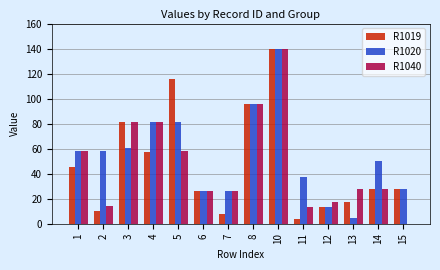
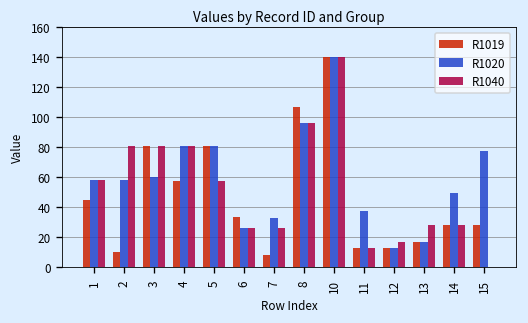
  {
    "R1019": {
      "1": 45,
      "2": 10,
      "3": 81,
      "4": 58,
-     "5": 116,
-     "6": 26,
+     "5": 81,
+     "6": 34,
      "7": 8,
-     "8": 96,
+     "8": 107,
      "10": 140,
-     "11": 3,
+     "11": 13,
      "12": 13,
      "13": 17,
      "14": 28,
      "15": 28
    },
    "R1020": {
      "1": 58,
      "2": 58,
      "3": 61,
      "4": 81,
      "5": 81,
      "6": 26,
-     "7": 26,
+     "7": 33,
      "8": 96,
      "10": 140,
      "11": 37,
      "12": 13,
-     "13": 4,
+     "13": 17,
      "14": 50,
-     "15": 28
+     "15": 78
    },
    "R1040": {
      "1": 58,
-     "2": 14,
+     "2": 81,
      "3": 81,
      "4": 81,
      "5": 58,
      "6": 26,
      "7": 26,
      "8": 96,
      "10": 140,
      "11": 13,
      "12": 17,
      "13": 28,
      "14": 28,
      "15": 0
    }
  }
